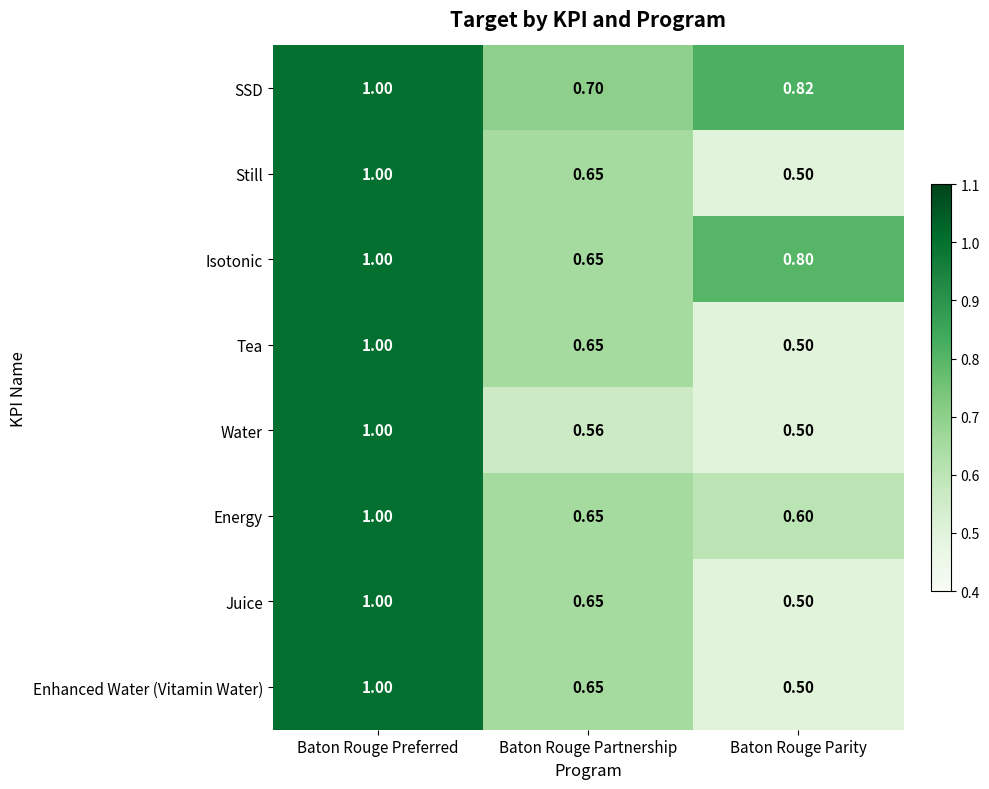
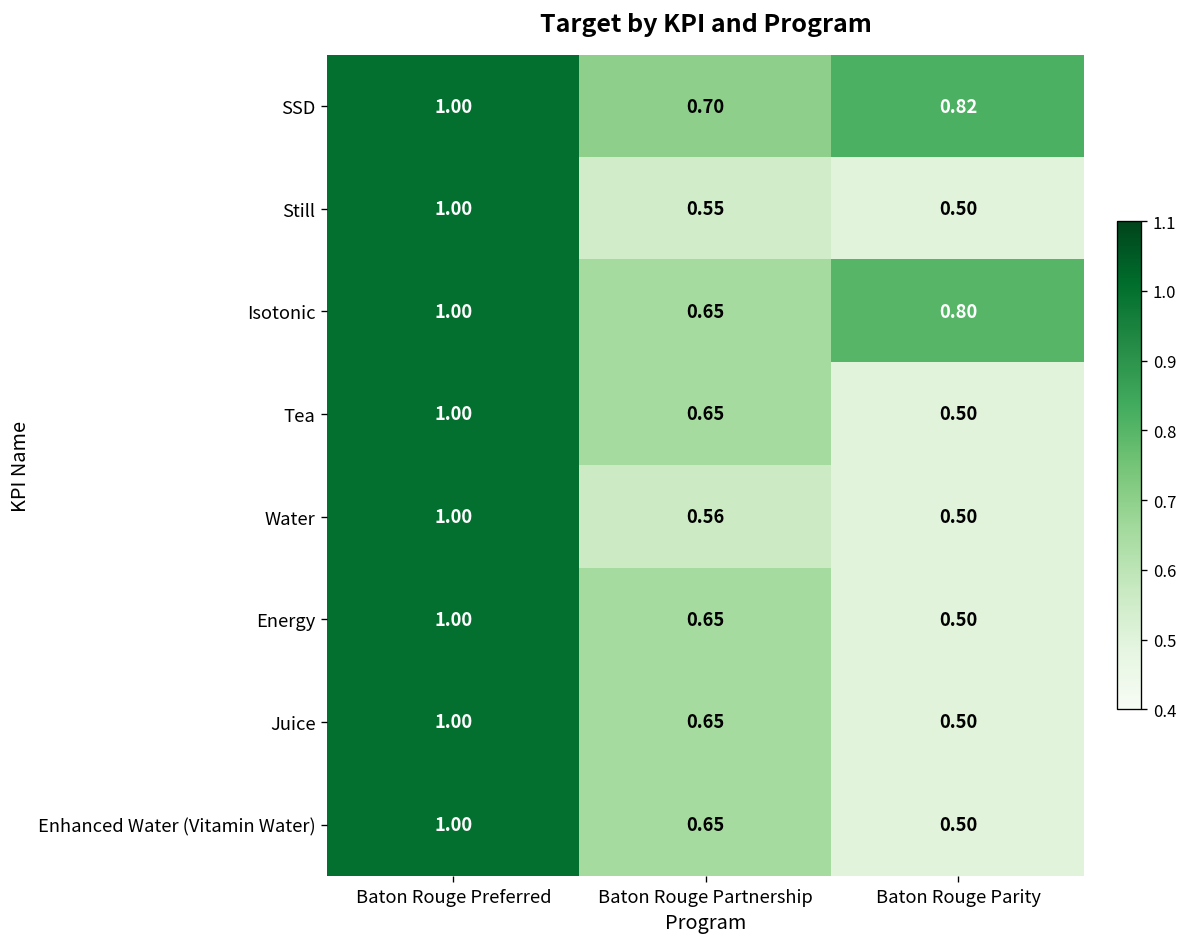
  {
    "SSD": {
      "Baton Rouge Preferred": 1.00,
      "Baton Rouge Partnership": 0.70,
      "Baton Rouge Parity": 0.82
    },
    "Still": {
      "Baton Rouge Preferred": 1.00,
-     "Baton Rouge Partnership": 0.65,
+     "Baton Rouge Partnership": 0.55,
      "Baton Rouge Parity": 0.50
    },
    "Isotonic": {
      "Baton Rouge Preferred": 1.00,
      "Baton Rouge Partnership": 0.65,
      "Baton Rouge Parity": 0.80
    },
    "Tea": {
      "Baton Rouge Preferred": 1.00,
      "Baton Rouge Partnership": 0.65,
      "Baton Rouge Parity": 0.50
    },
    "Water": {
      "Baton Rouge Preferred": 1.00,
      "Baton Rouge Partnership": 0.56,
      "Baton Rouge Parity": 0.50
    },
    "Energy": {
      "Baton Rouge Preferred": 1.00,
      "Baton Rouge Partnership": 0.65,
-     "Baton Rouge Parity": 0.60
+     "Baton Rouge Parity": 0.50
    },
    "Juice": {
      "Baton Rouge Preferred": 1.00,
      "Baton Rouge Partnership": 0.65,
      "Baton Rouge Parity": 0.50
    },
    "Enhanced Water (Vitamin Water)": {
      "Baton Rouge Preferred": 1.00,
      "Baton Rouge Partnership": 0.65,
      "Baton Rouge Parity": 0.50
    }
  }
